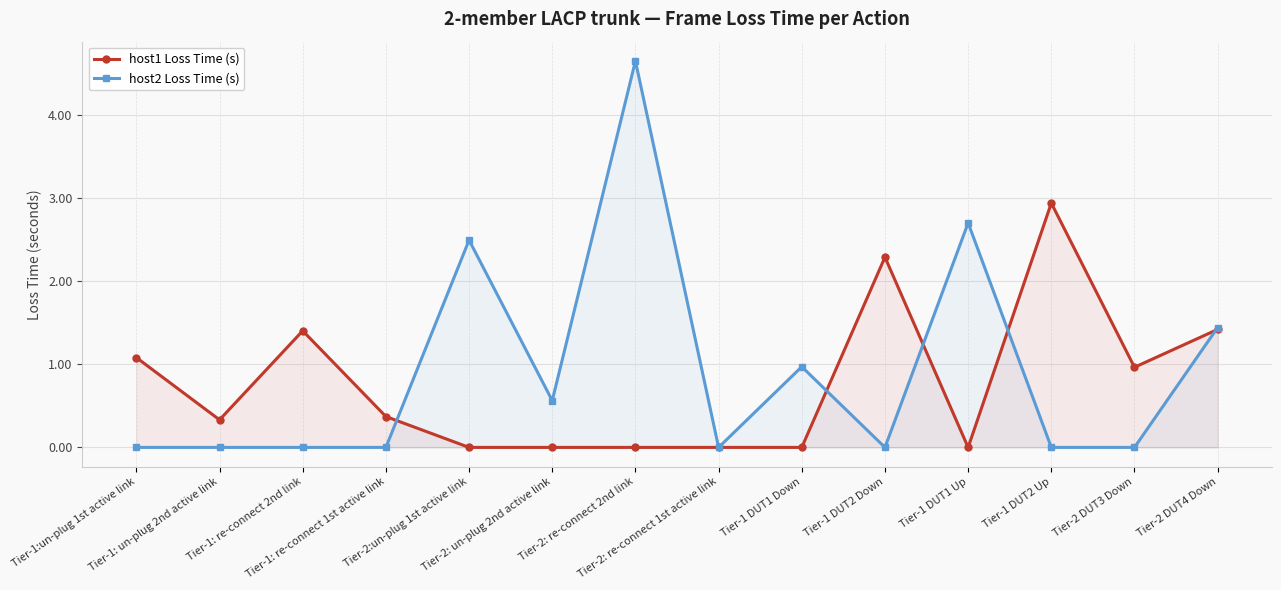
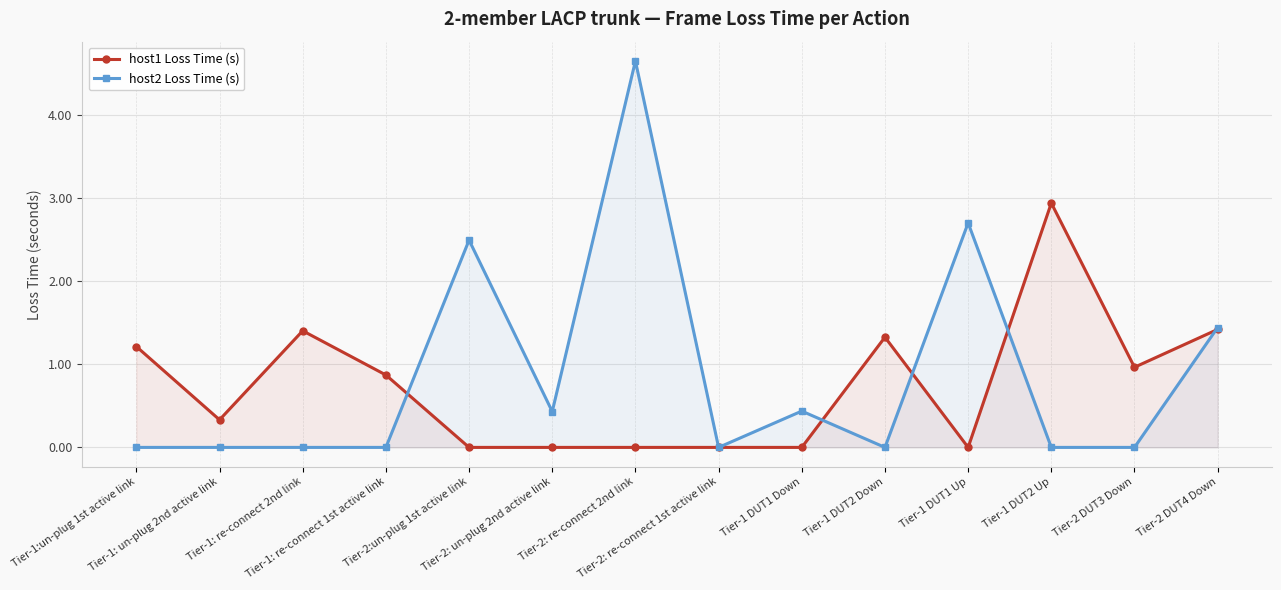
  {
    "host1 Loss Time (s)": {
-     "Tier-1:un-plug 1st active link": 1.1,
+     "Tier-1:un-plug 1st active link": 1.2,
      "Tier-1: un-plug 2nd active link": 0.3,
      "Tier-1: re-connect 2nd link": 1.4,
-     "Tier-1: re-connect 1st active link": 0.4,
+     "Tier-1: re-connect 1st active link": 0.9,
      "Tier-2:un-plug 1st active link": 0.0,
      "Tier-2: un-plug 2nd active link": 0.0,
      "Tier-2: re-connect 2nd link": 0.0,
      "Tier-1 DUT1 Down": 0.0,
-     "Tier-1 DUT2 Down": 2.3,
+     "Tier-1 DUT2 Down": 1.3,
      "Tier-1 DUT1 Up": 0.0,
      "Tier-1 DUT2 Up": 2.9,
      "Tier-2 DUT3 Down": 1.0
    },
    "host2 Loss Time (s)": {
      "Tier-1:un-plug 1st active link": 0.0,
      "Tier-1: un-plug 2nd active link": 0.0,
      "Tier-1: re-connect 2nd link": 0.0,
      "Tier-1: re-connect 1st active link": 0.0,
      "Tier-2:un-plug 1st active link": 2.5,
-     "Tier-2: un-plug 2nd active link": 0.6,
+     "Tier-2: un-plug 2nd active link": 0.4,
      "Tier-2: re-connect 2nd link": 4.6,
-     "Tier-1 DUT1 Down": 1.0,
+     "Tier-1 DUT1 Down": 0.4,
      "Tier-1 DUT2 Down": 0.0,
      "Tier-1 DUT1 Up": 2.7,
      "Tier-1 DUT2 Up": 0.0,
      "Tier-2 DUT3 Down": 0.0
    }
  }
